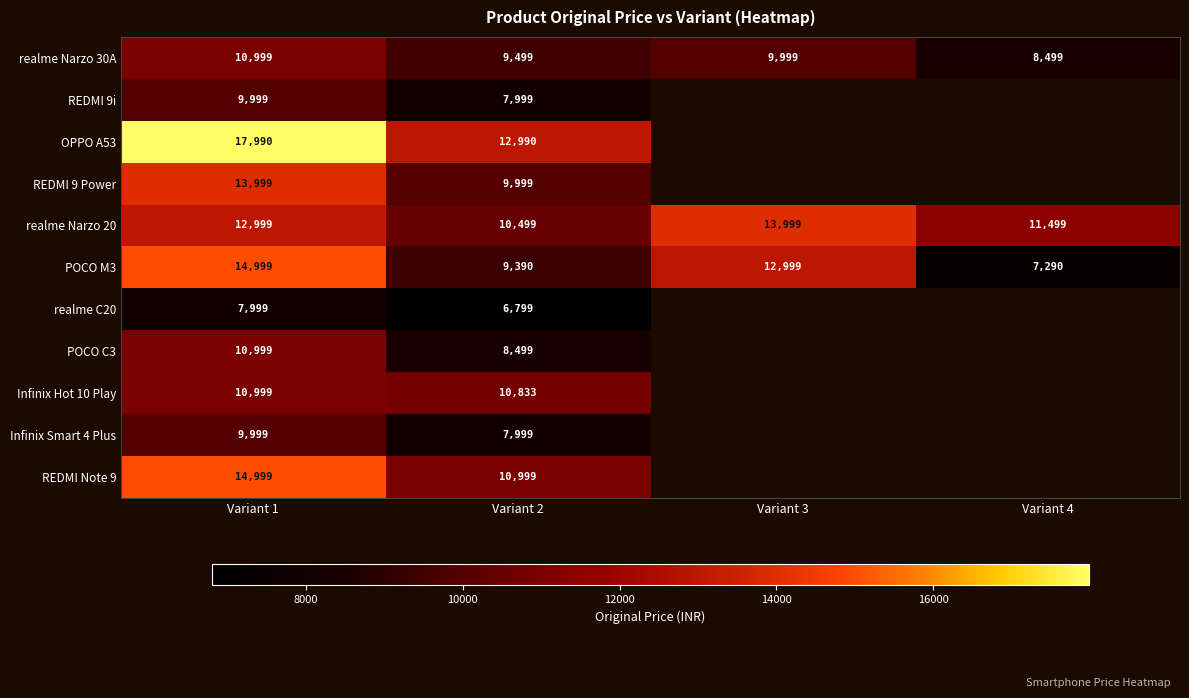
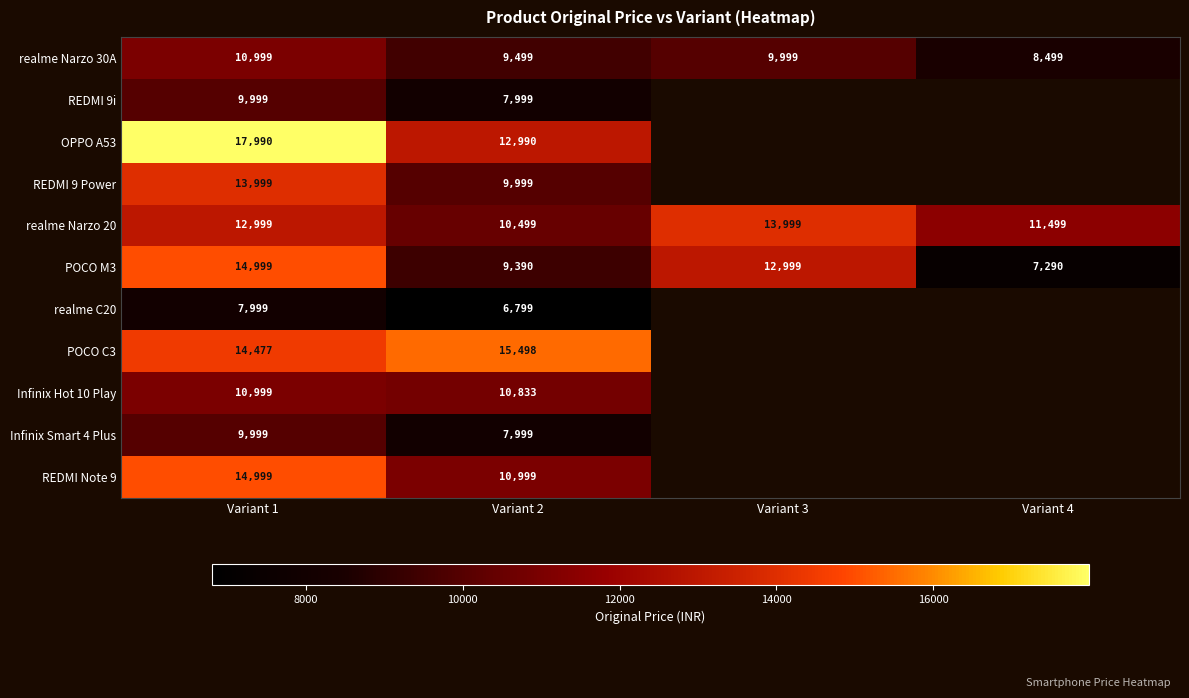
  {
    "realme Narzo 30A": {
      "Variant 1": "10,999",
      "Variant 2": "9,499",
      "Variant 3": "9,999",
      "Variant 4": "8,499"
    },
    "REDMI 9i": {
      "Variant 1": "9,999",
      "Variant 2": "7,999"
    },
    "OPPO A53": {
      "Variant 1": "17,990",
      "Variant 2": "12,990"
    },
    "REDMI 9 Power": {
      "Variant 1": "13,999",
      "Variant 2": "9,999"
    },
    "realme Narzo 20": {
      "Variant 1": "12,999",
      "Variant 2": "10,499",
      "Variant 3": "13,999",
      "Variant 4": "11,499"
    },
    "POCO M3": {
      "Variant 1": "14,999",
      "Variant 2": "9,390",
      "Variant 3": "12,999",
      "Variant 4": "7,290"
    },
    "realme C20": {
      "Variant 1": "7,999",
      "Variant 2": "6,799"
    },
    "POCO C3": {
-     "Variant 1": "10,999",
-     "Variant 2": "8,499"
+     "Variant 1": "14,477",
+     "Variant 2": "15,498"
    },
    "Infinix Hot 10 Play": {
      "Variant 1": "10,999",
      "Variant 2": "10,833"
    },
    "Infinix Smart 4 Plus": {
      "Variant 1": "9,999",
      "Variant 2": "7,999"
    },
    "REDMI Note 9": {
      "Variant 1": "14,999",
      "Variant 2": "10,999"
    }
  }
